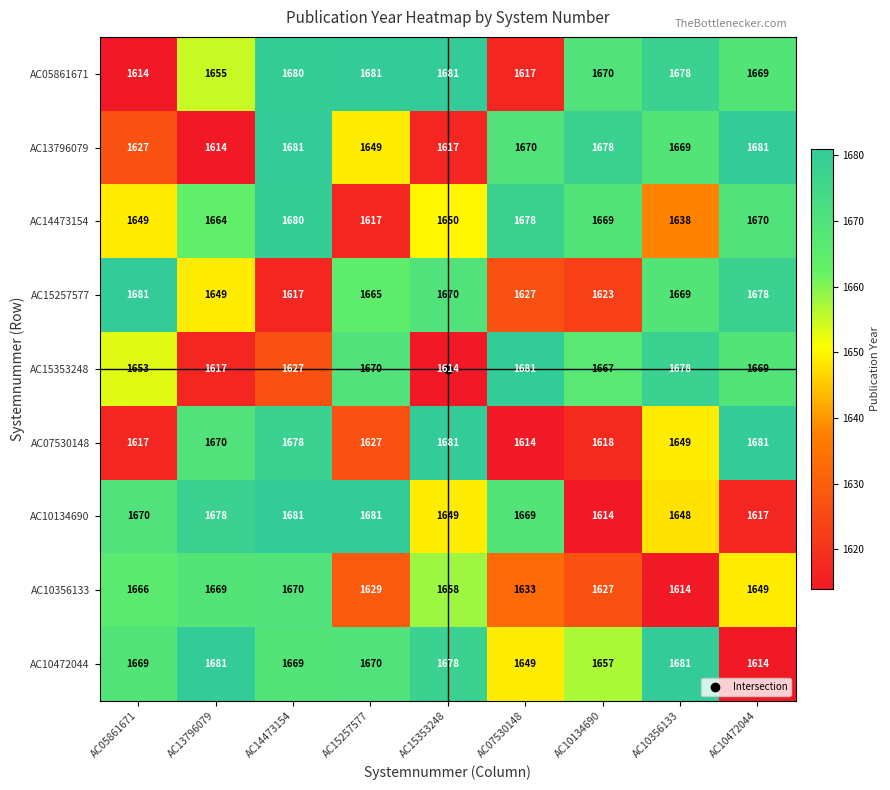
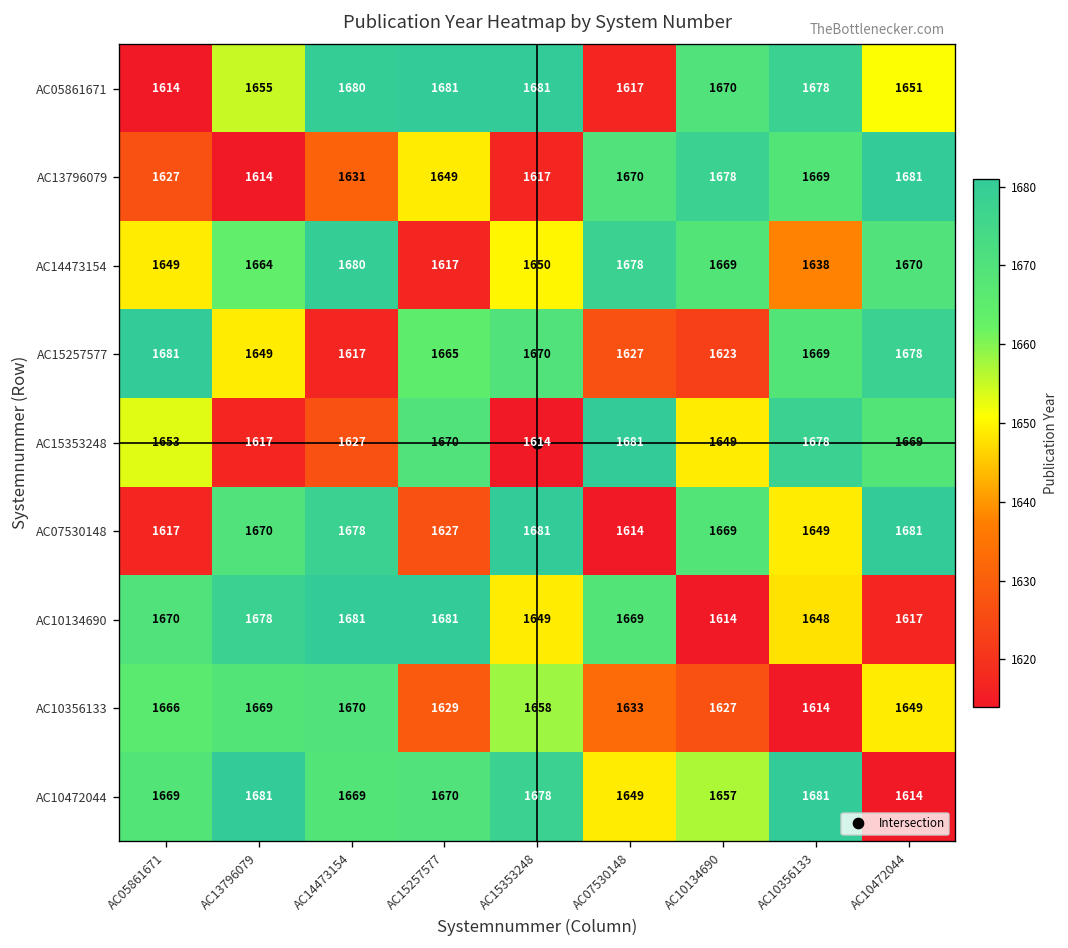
  {
    "AC05861671": {
      "AC05861671": 1614,
      "AC13796079": 1655,
      "AC14473154": 1680,
      "AC15257577": 1681,
      "AC15353248": 1681,
      "AC07530148": 1617,
      "AC10134690": 1670,
      "AC10356133": 1678,
-     "AC10472044": 1669
+     "AC10472044": 1651
    },
    "AC13796079": {
      "AC05861671": 1627,
      "AC13796079": 1614,
-     "AC14473154": 1681,
+     "AC14473154": 1631,
      "AC15257577": 1649,
      "AC15353248": 1617,
      "AC07530148": 1670,
      "AC10134690": 1678,
      "AC10356133": 1669,
      "AC10472044": 1681
    },
    "AC14473154": {
      "AC05861671": 1649,
      "AC13796079": 1664,
      "AC14473154": 1680,
      "AC15257577": 1617,
      "AC15353248": 1650,
      "AC07530148": 1678,
      "AC10134690": 1669,
      "AC10356133": 1638,
      "AC10472044": 1670
    },
    "AC15257577": {
      "AC05861671": 1681,
      "AC13796079": 1649,
      "AC14473154": 1617,
      "AC15257577": 1665,
      "AC15353248": 1670,
      "AC07530148": 1627,
      "AC10134690": 1623,
      "AC10356133": 1669,
      "AC10472044": 1678
    },
    "AC15353248": {
      "AC05861671": 1653,
      "AC13796079": 1617,
      "AC14473154": 1627,
      "AC15257577": 1670,
      "AC07530148": 1681,
-     "AC10134690": 1667,
+     "AC10134690": 1649,
      "AC10356133": 1678,
      "AC10472044": 1669
    },
    "AC07530148": {
      "AC05861671": 1617,
      "AC13796079": 1670,
      "AC14473154": 1678,
      "AC15257577": 1627,
      "AC15353248": 1681,
      "AC07530148": 1614,
-     "AC10134690": 1618,
+     "AC10134690": 1669,
      "AC10356133": 1649,
      "AC10472044": 1681
    },
    "AC10134690": {
      "AC05861671": 1670,
      "AC13796079": 1678,
      "AC14473154": 1681,
      "AC15257577": 1681,
      "AC15353248": 1649,
      "AC07530148": 1669,
      "AC10134690": 1614,
      "AC10356133": 1648,
      "AC10472044": 1617
    },
    "AC10356133": {
      "AC05861671": 1666,
      "AC13796079": 1669,
      "AC14473154": 1670,
      "AC15257577": 1629,
      "AC15353248": 1658,
      "AC07530148": 1633,
      "AC10134690": 1627,
      "AC10356133": 1614,
      "AC10472044": 1649
    },
    "AC10472044": {
      "AC05861671": 1669,
      "AC13796079": 1681,
      "AC14473154": 1669,
      "AC15257577": 1670,
      "AC15353248": 1678,
      "AC07530148": 1649,
      "AC10134690": 1657,
      "AC10356133": 1681,
      "AC10472044": 1614
    }
  }
